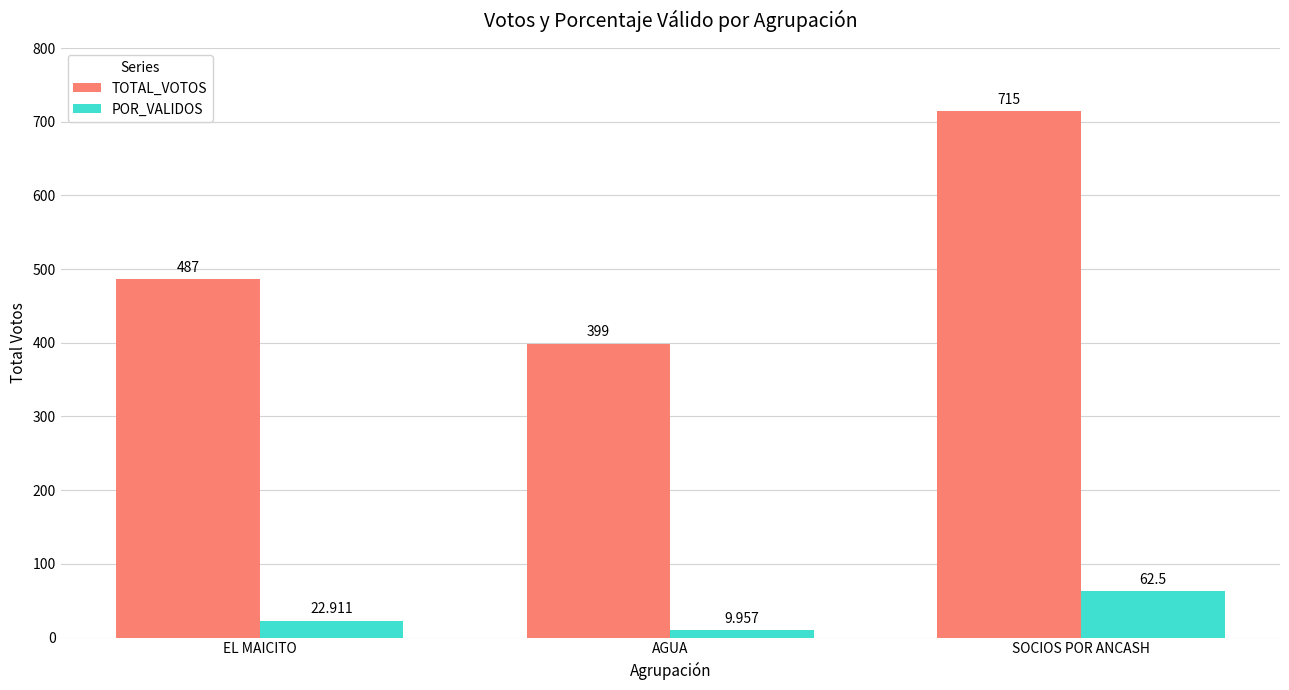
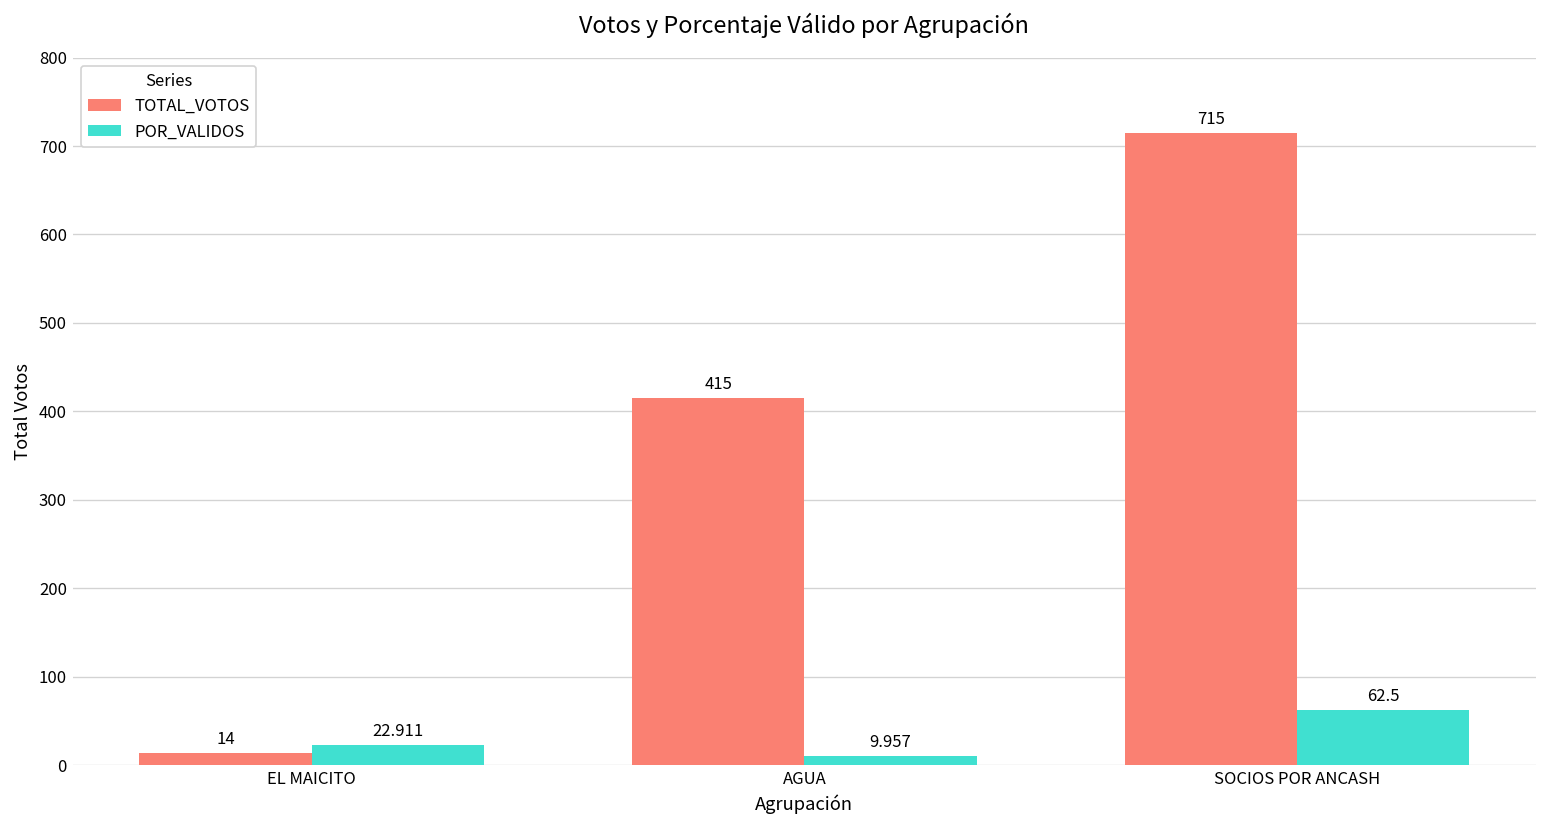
  {
    "TOTAL_VOTOS": {
-     "EL MAICITO": 487,
-     "AGUA": 399,
+     "EL MAICITO": 14,
+     "AGUA": 415,
      "SOCIOS POR ANCASH": 715
    },
    "POR_VALIDOS": {
      "EL MAICITO": 22.911,
      "AGUA": 9.957,
      "SOCIOS POR ANCASH": 62.5
    }
  }
